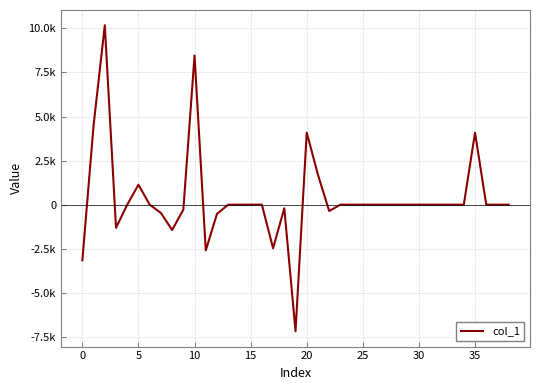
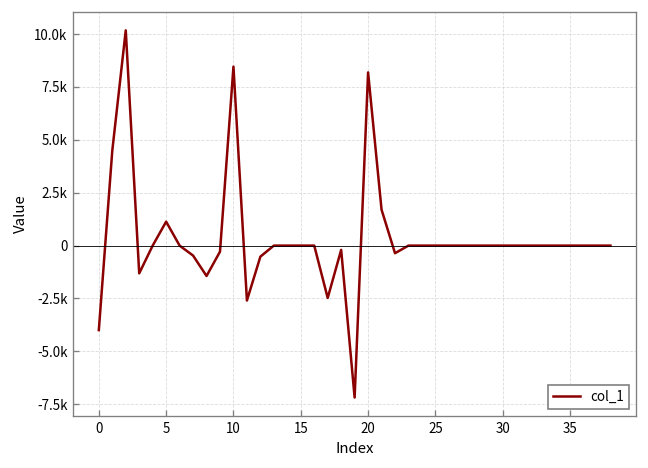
  {
-   "0": -3200,
+   "0": -4000,
    "5": 1100,
    "10": 8500,
    "15": 0,
-   "20": 4100,
+   "20": 8200,
    "25": 0,
    "30": 0,
-   "35": 4100
+   "35": 0
  }
